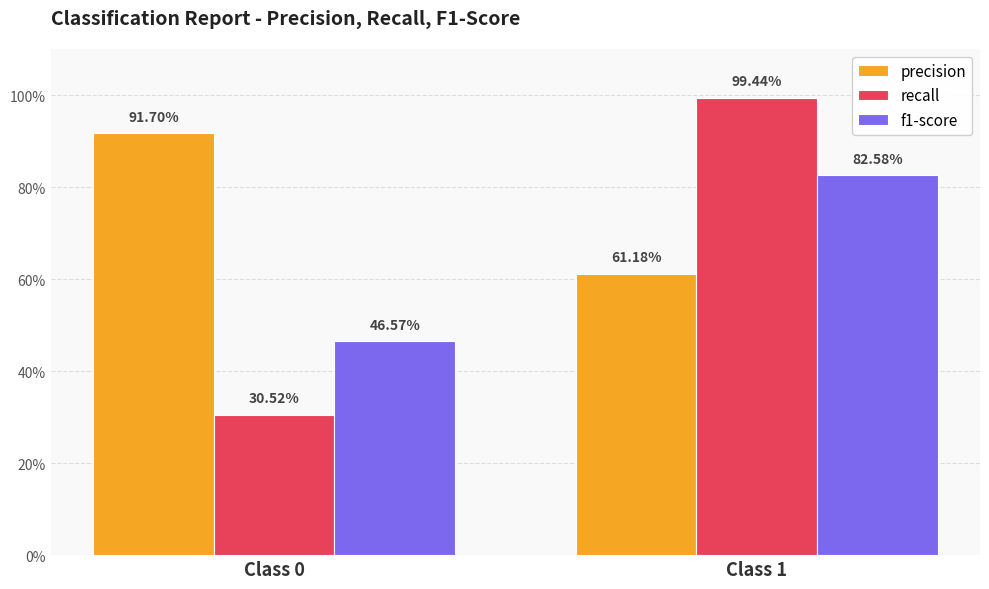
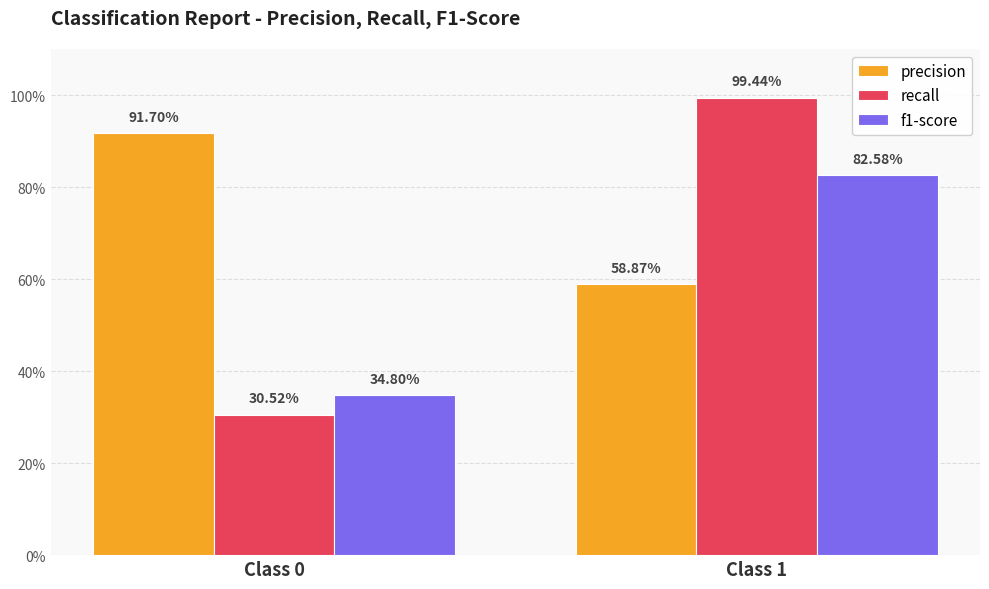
  {
    "precision": {
      "Class 0": "91.70%",
-     "Class 1": "61.18%"
+     "Class 1": "58.87%"
    },
    "recall": {
      "Class 0": "30.52%",
      "Class 1": "99.44%"
    },
    "f1-score": {
-     "Class 0": "46.57%",
+     "Class 0": "34.80%",
      "Class 1": "82.58%"
    }
  }
